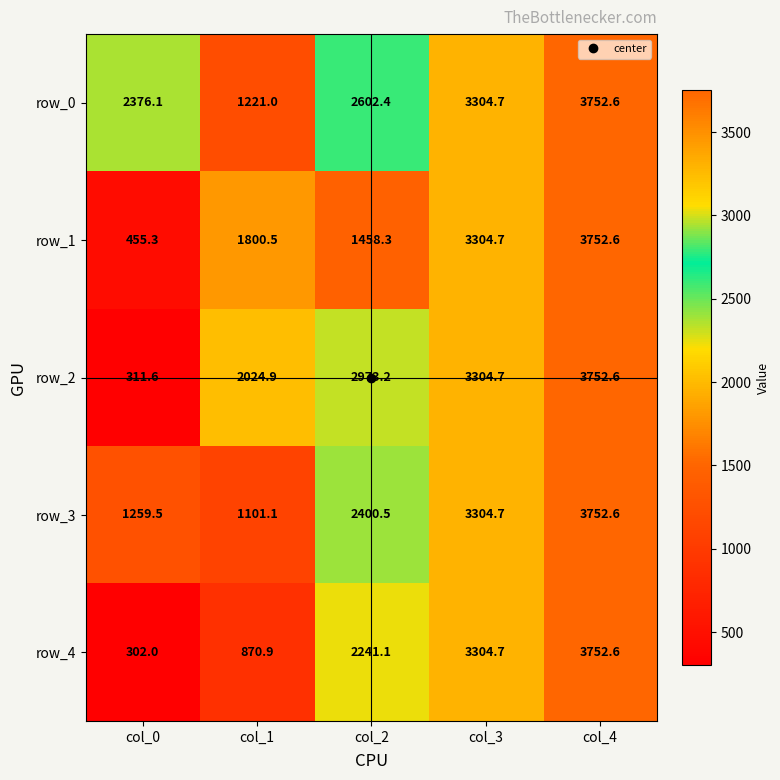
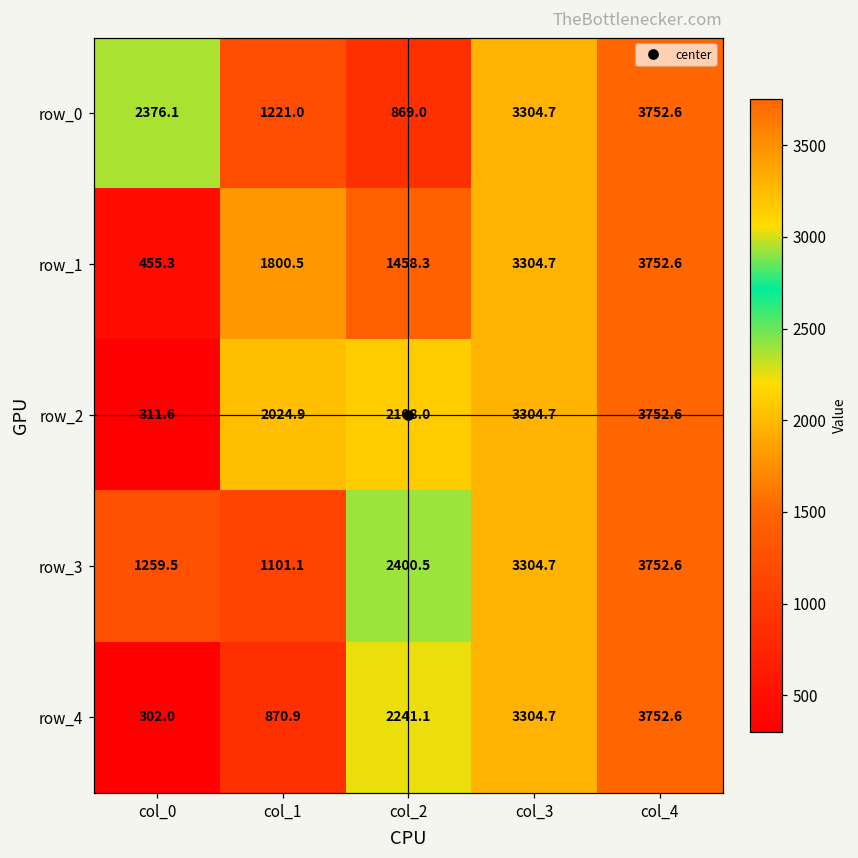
  {
    "row_0": {
      "col_0": 2376.1,
      "col_1": 1221.0,
-     "col_2": 2602.4,
+     "col_2": 869.0,
      "col_3": 3304.7,
      "col_4": 3752.6
    },
    "row_1": {
      "col_0": 455.3,
      "col_1": 1800.5,
      "col_2": 1458.3,
      "col_3": 3304.7,
      "col_4": 3752.6
    },
    "row_2": {
      "col_0": 311.6,
      "col_1": 2024.9,
-     "col_2": 2973.2,
+     "col_2": 2108.0,
      "col_3": 3304.7,
      "col_4": 3752.6
    },
    "row_3": {
      "col_0": 1259.5,
      "col_1": 1101.1,
      "col_2": 2400.5,
      "col_3": 3304.7,
      "col_4": 3752.6
    },
    "row_4": {
      "col_0": 302.0,
      "col_1": 870.9,
      "col_2": 2241.1,
      "col_3": 3304.7,
      "col_4": 3752.6
    }
  }
